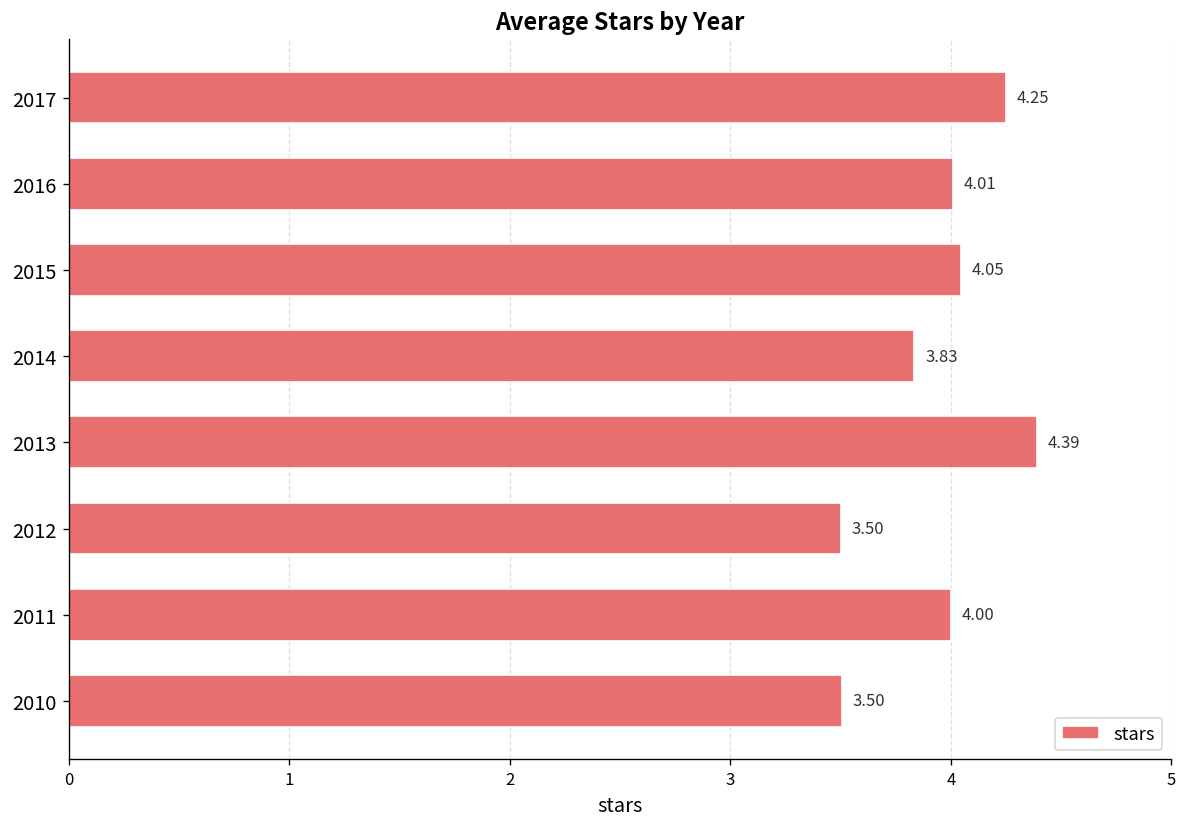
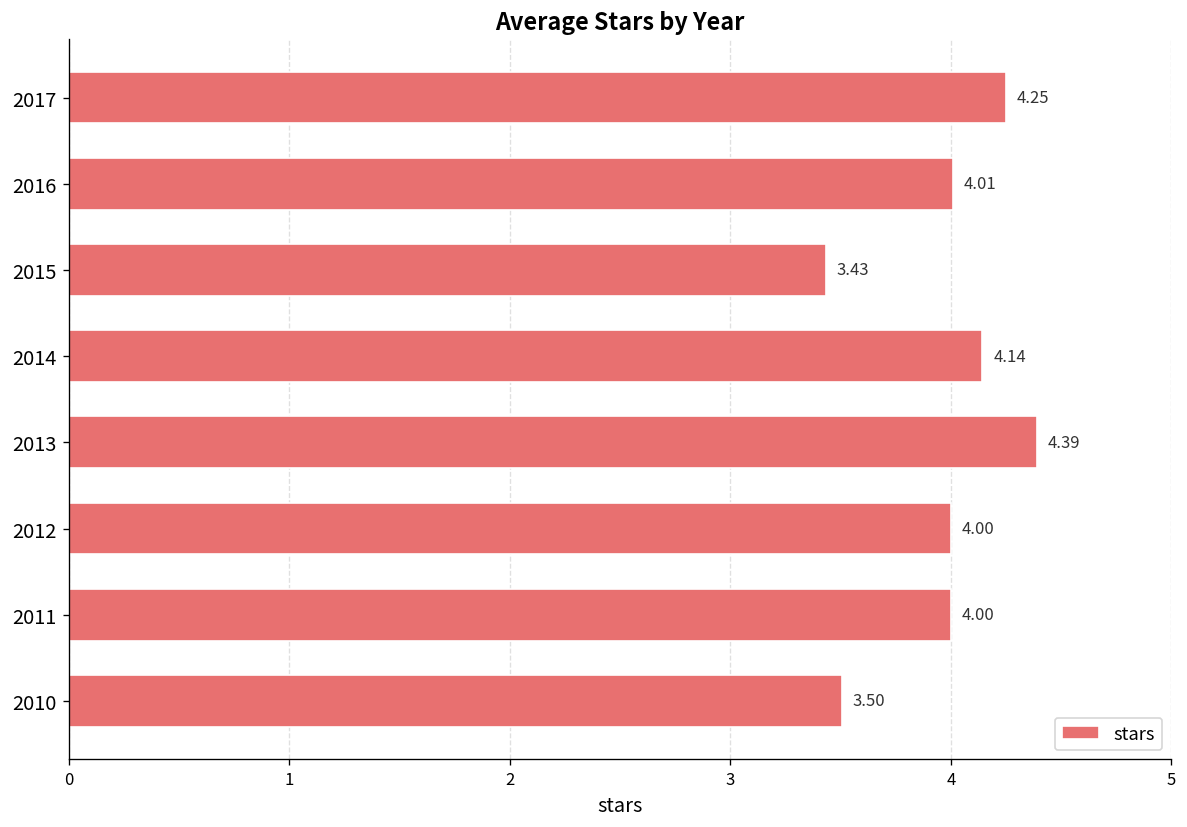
  {
    "2017": 4.25,
    "2016": 4.01,
-   "2015": 4.05,
-   "2014": 3.83,
+   "2015": 3.43,
+   "2014": 4.14,
    "2013": 4.39,
-   "2012": 3.50,
+   "2012": 4.00,
    "2011": 4.00,
    "2010": 3.50
  }
